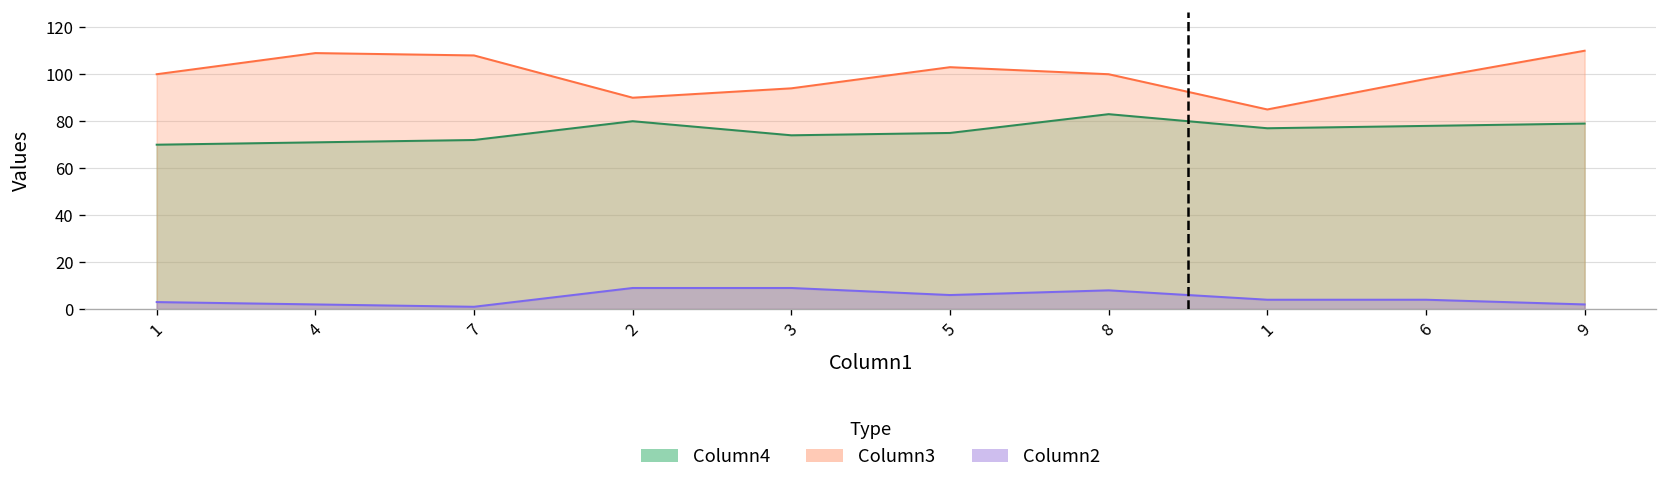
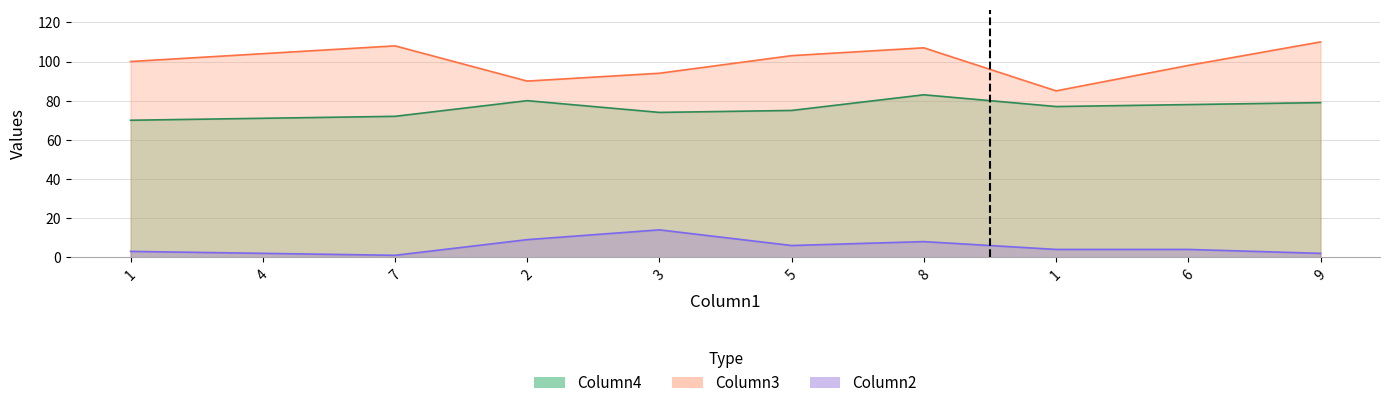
  {
    "Column4": {
      "4": 71,
      "7": 72,
      "2": 80,
      "3": 74,
      "5": 75,
      "8": 83,
      "6": 78,
      "9": 79
    },
    "Column3": {
-     "4": 109,
+     "4": 104,
      "7": 108,
      "2": 90,
      "3": 94,
      "5": 103,
-     "8": 100,
+     "8": 107,
      "6": 98,
      "9": 110
    },
    "Column2": {
      "4": 2,
      "7": 1,
      "2": 9,
-     "3": 9,
+     "3": 14,
      "5": 6,
      "8": 8,
      "6": 4,
      "9": 2
    }
  }
